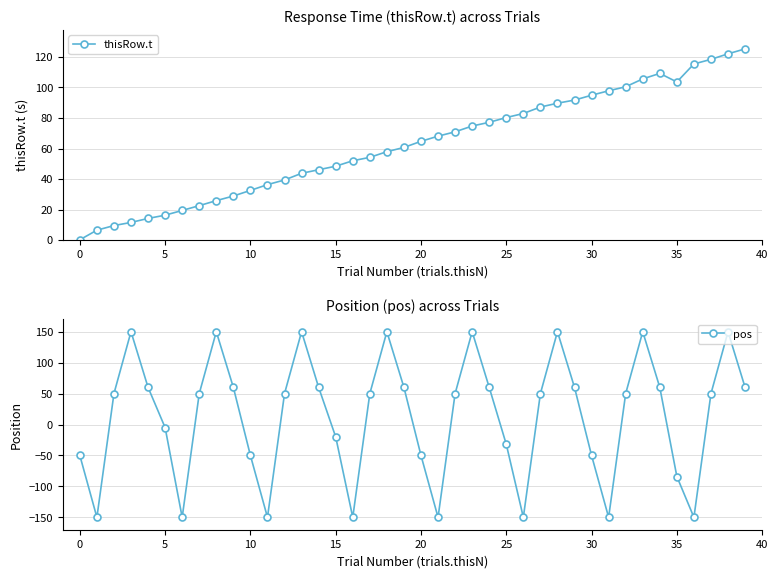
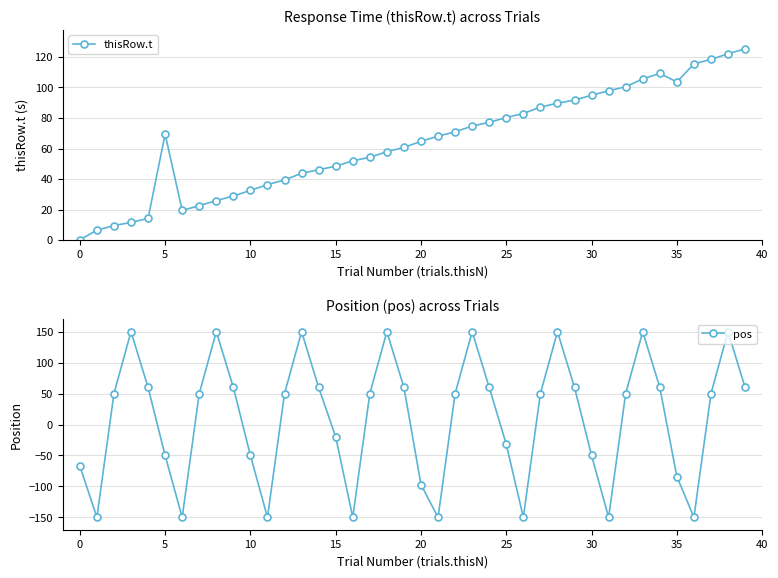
  {
    "Response Time (thisRow.t) across Trials": {
      "0": 0,
-     "5": 16,
+     "5": 69,
      "10": 33,
      "15": 48,
      "20": 65,
      "25": 80,
      "30": 95,
      "35": 104
    },
    "Position (pos) across Trials": {
-     "0": -50,
-     "5": -10,
+     "0": -70,
+     "5": -50,
      "10": -50,
      "15": -20,
-     "20": -50,
+     "20": -100,
      "25": -30,
      "30": -50,
      "35": -80
    }
  }
